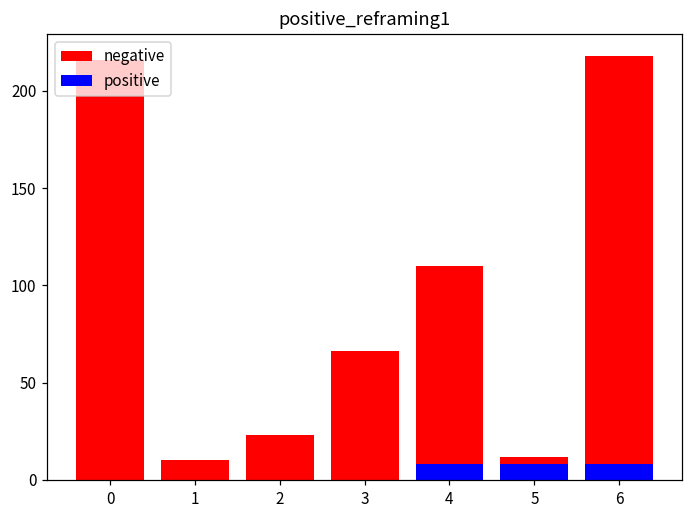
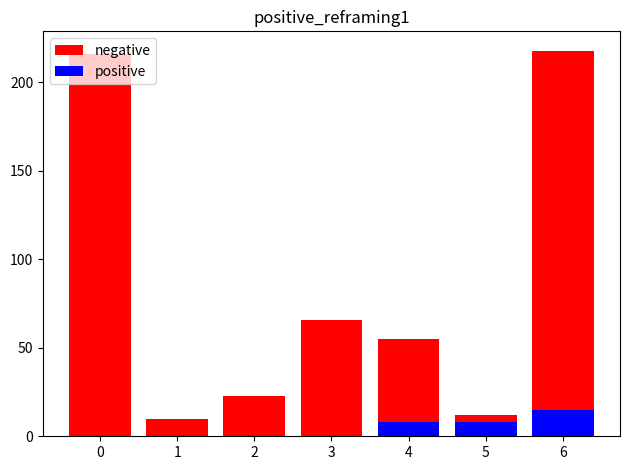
  {
    "negative": {
      "1": 10,
      "2": 23,
      "3": 66,
-     "4": 110,
+     "4": 55,
      "5": 12,
      "6": 218
    },
    "positive": {
      "0": 0,
      "1": 0,
      "2": 0,
      "3": 0,
-     "6": 8
+     "6": 15
    }
  }
